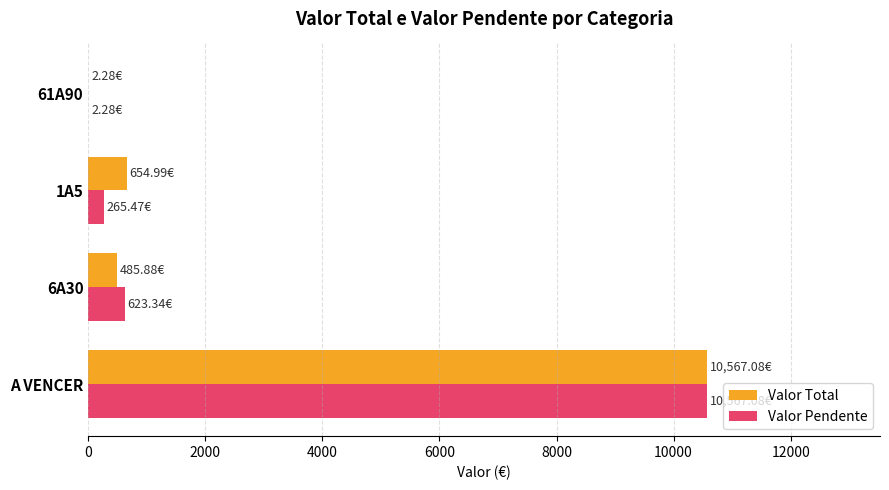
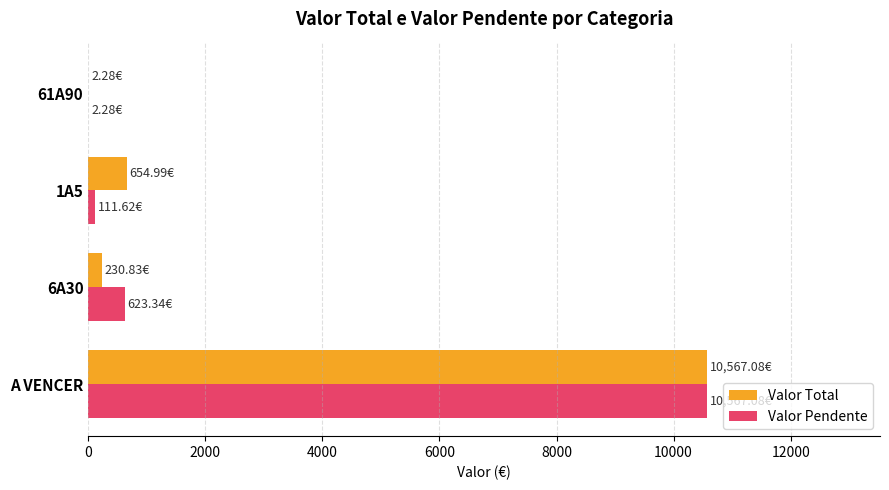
  {
    "Valor Total": {
      "61A90": "2.28€",
      "1A5": "654.99€",
-     "6A30": "485.88€",
+     "6A30": "230.83€",
      "A VENCER": "10,567.08€"
    },
    "Valor Pendente": {
      "61A90": "2.28€",
-     "1A5": "265.47€",
+     "1A5": "111.62€",
      "6A30": "623.34€"
    }
  }
